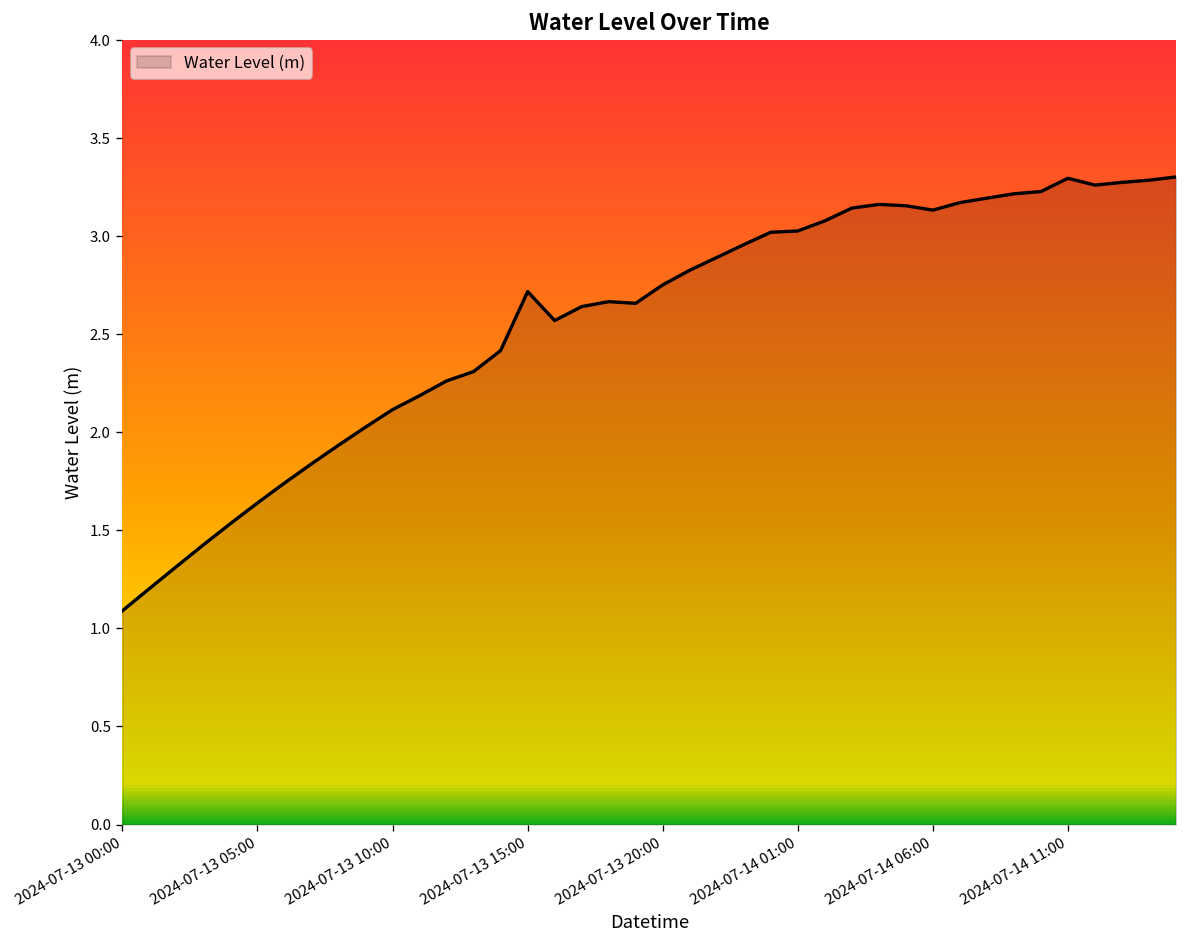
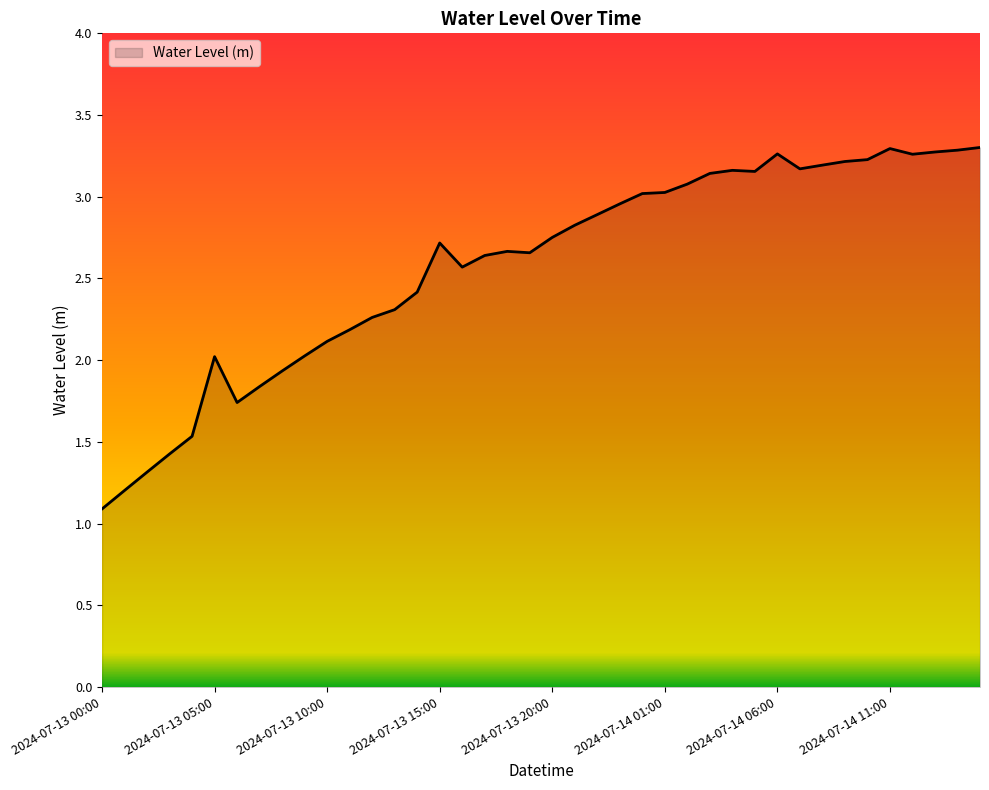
  {
    "2024-07-13 00:00": 1.09,
-   "2024-07-13 05:00": 1.64,
+   "2024-07-13 05:00": 2.02,
    "2024-07-13 10:00": 2.12,
    "2024-07-13 15:00": 2.72,
    "2024-07-13 20:00": 2.75,
    "2024-07-14 01:00": 3.03,
-   "2024-07-14 06:00": 3.13,
+   "2024-07-14 06:00": 3.26,
    "2024-07-14 11:00": 3.29
  }
